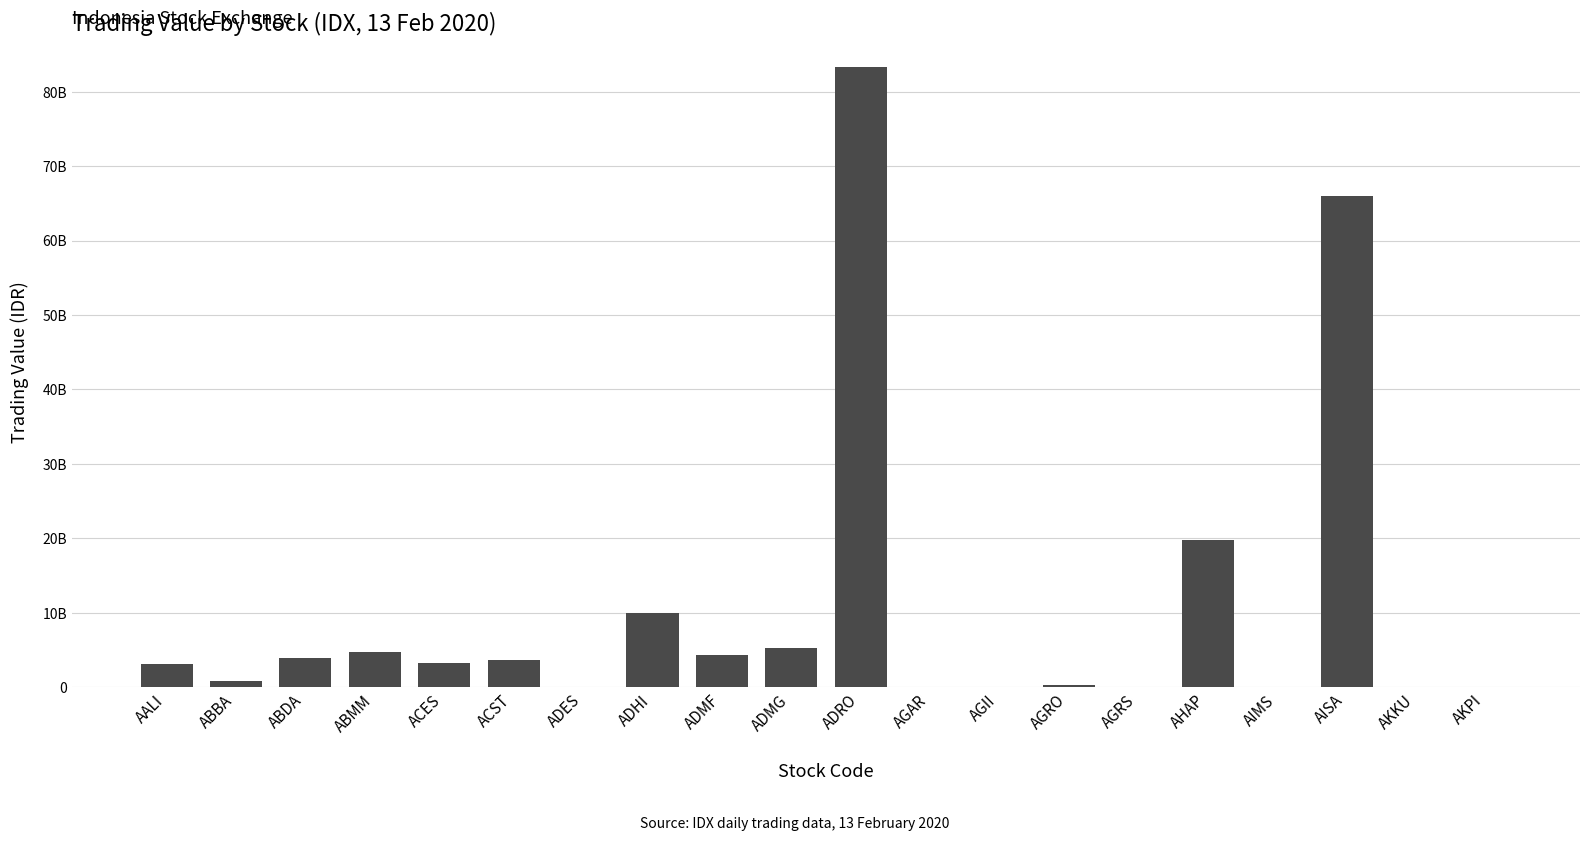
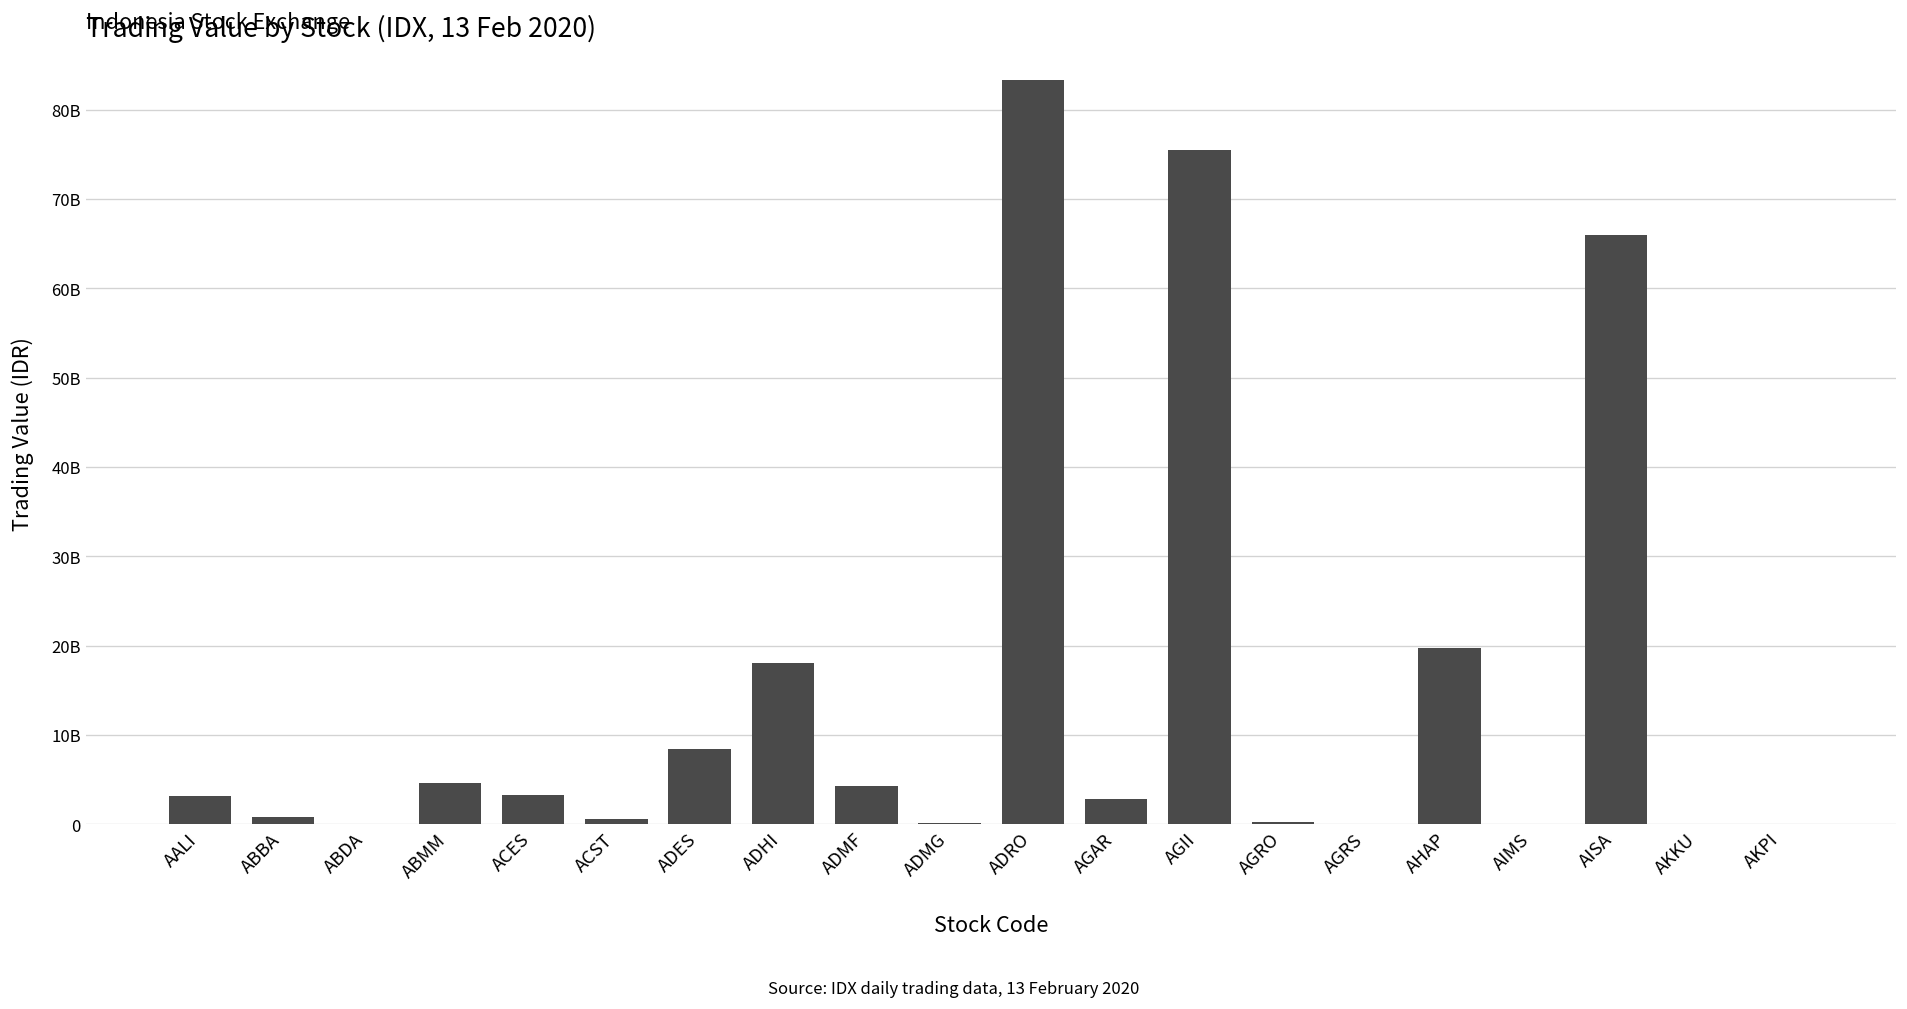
  {
    "AALI": 3000000000,
    "ABBA": 1000000000,
-   "ABDA": 4000000000,
+   "ABDA": 0,
    "ABMM": 5000000000,
    "ACES": 3000000000,
-   "ACST": 4000000000,
-   "ADES": 0,
-   "ADHI": 10000000000,
+   "ACST": 1000000000,
+   "ADES": 8000000000,
+   "ADHI": 18000000000,
    "ADMF": 4000000000,
-   "ADMG": 5000000000,
+   "ADMG": 0,
    "ADRO": 83000000000,
-   "AGAR": 0,
-   "AGII": 0,
+   "AGAR": 3000000000,
+   "AGII": 76000000000,
    "AHAP": 20000000000,
    "AIMS": 0,
    "AISA": 66000000000,
    "AKPI": 0
  }
